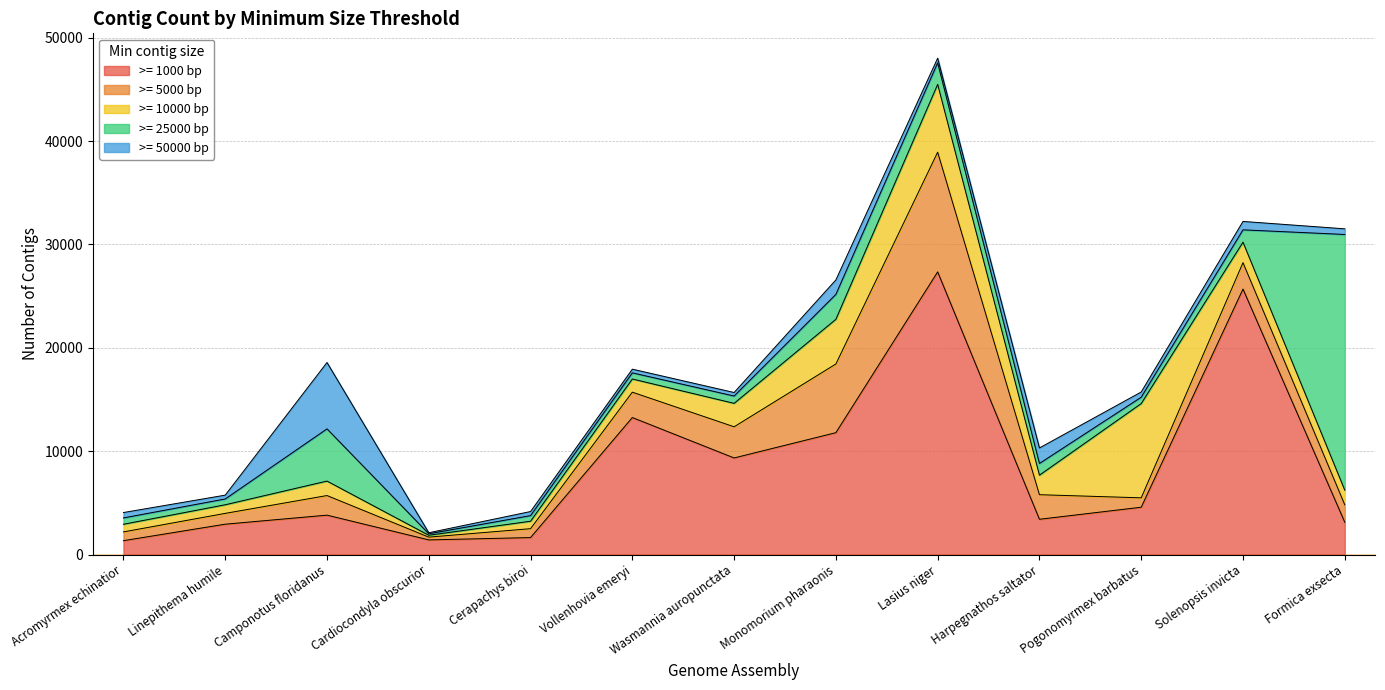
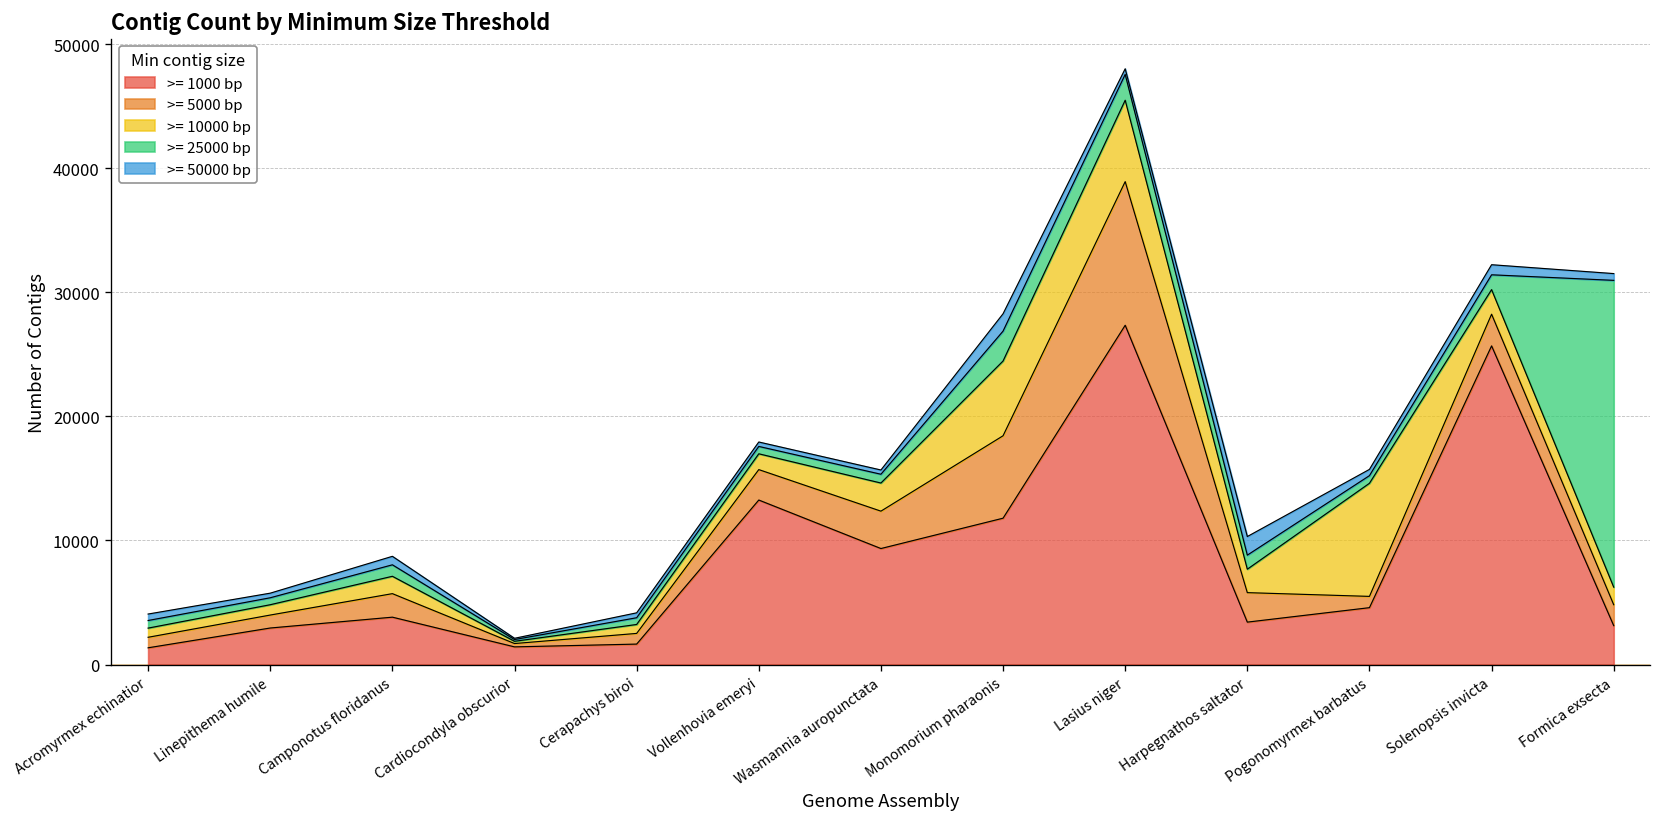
  {
    ">= 10000 bp": {
      "Acromyrmex echinatior": 700,
      "Linepithema humile": 800,
      "Camponotus floridanus": 1400,
      "Cerapachys biroi": 700,
      "Vollenhovia emeryi": 1300,
      "Wasmannia auropunctata": 2300,
-     "Monomorium pharaonis": 4300,
+     "Monomorium pharaonis": 6000,
      "Lasius niger": 6600,
      "Harpegnathos saltator": 1900,
      "Pogonomyrmex barbatus": 9100,
      "Solenopsis invicta": 2000,
      "Formica exsecta": 1400
    },
    ">= 25000 bp": {
      "Acromyrmex echinatior": 600,
      "Linepithema humile": 600,
-     "Camponotus floridanus": 5100,
+     "Camponotus floridanus": 900,
      "Cerapachys biroi": 500,
      "Vollenhovia emeryi": 600,
      "Wasmannia auropunctata": 700,
      "Monomorium pharaonis": 2400,
      "Lasius niger": 2100,
      "Harpegnathos saltator": 1100,
      "Pogonomyrmex barbatus": 600,
      "Solenopsis invicta": 1200,
      "Formica exsecta": 24700
    },
    ">= 50000 bp": {
      "Acromyrmex echinatior": 500,
      "Linepithema humile": 400,
-     "Camponotus floridanus": 6400,
+     "Camponotus floridanus": 700,
      "Cerapachys biroi": 400,
      "Vollenhovia emeryi": 400,
      "Wasmannia auropunctata": 300,
      "Monomorium pharaonis": 1400,
      "Lasius niger": 500,
      "Harpegnathos saltator": 1500,
      "Pogonomyrmex barbatus": 500,
      "Solenopsis invicta": 800,
      "Formica exsecta": 500
    }
  }
